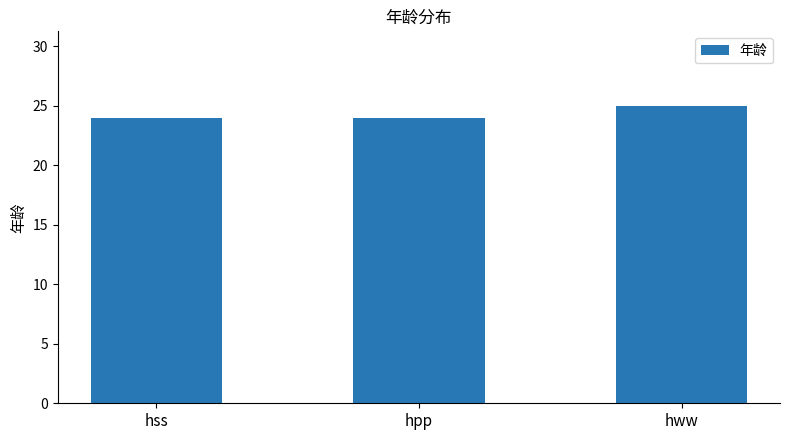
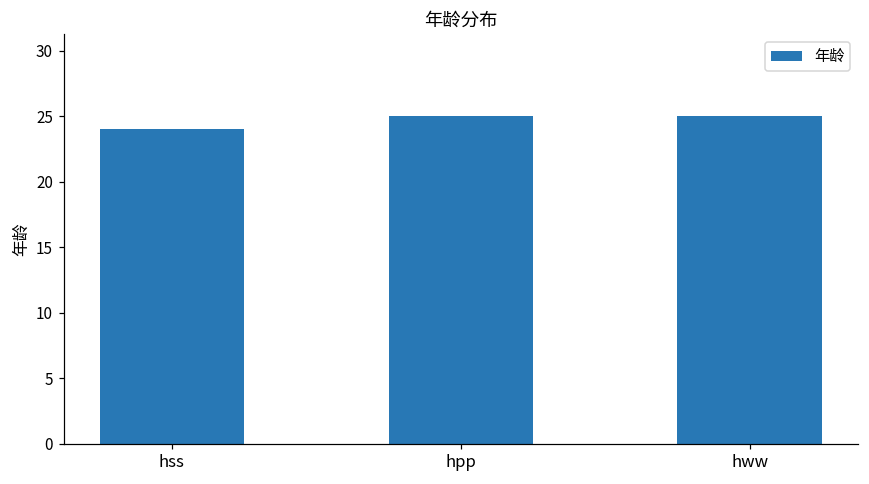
  {
    "hss": 24,
-   "hpp": 24,
+   "hpp": 25,
    "hww": 25
  }
